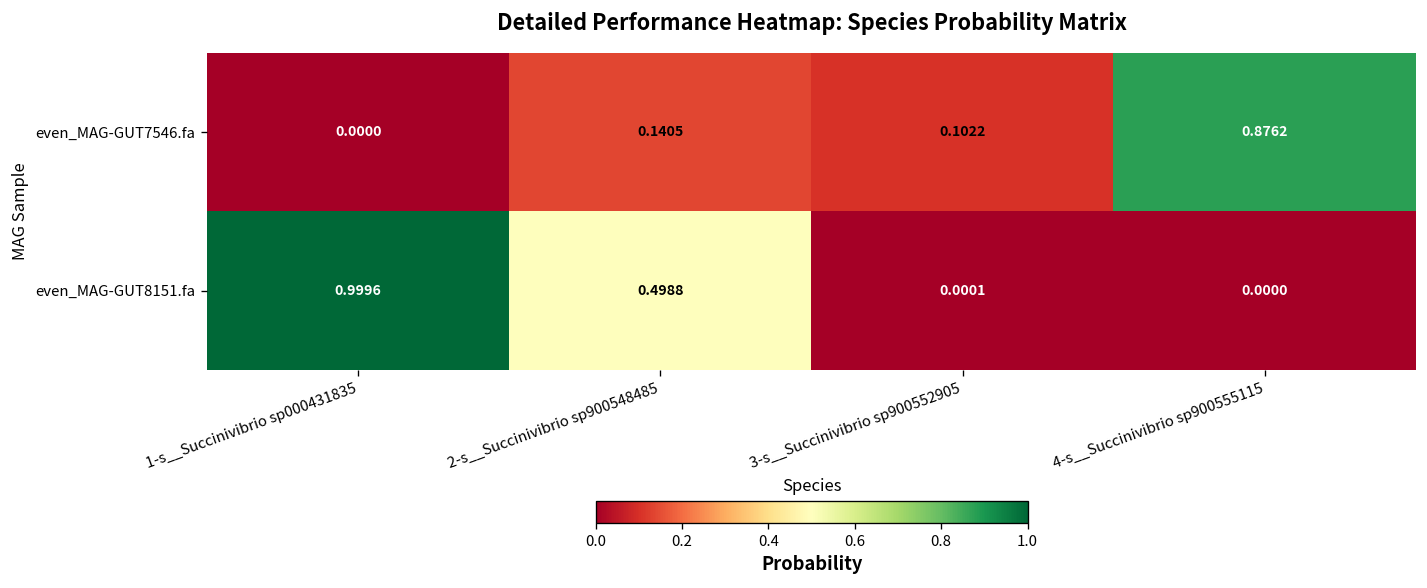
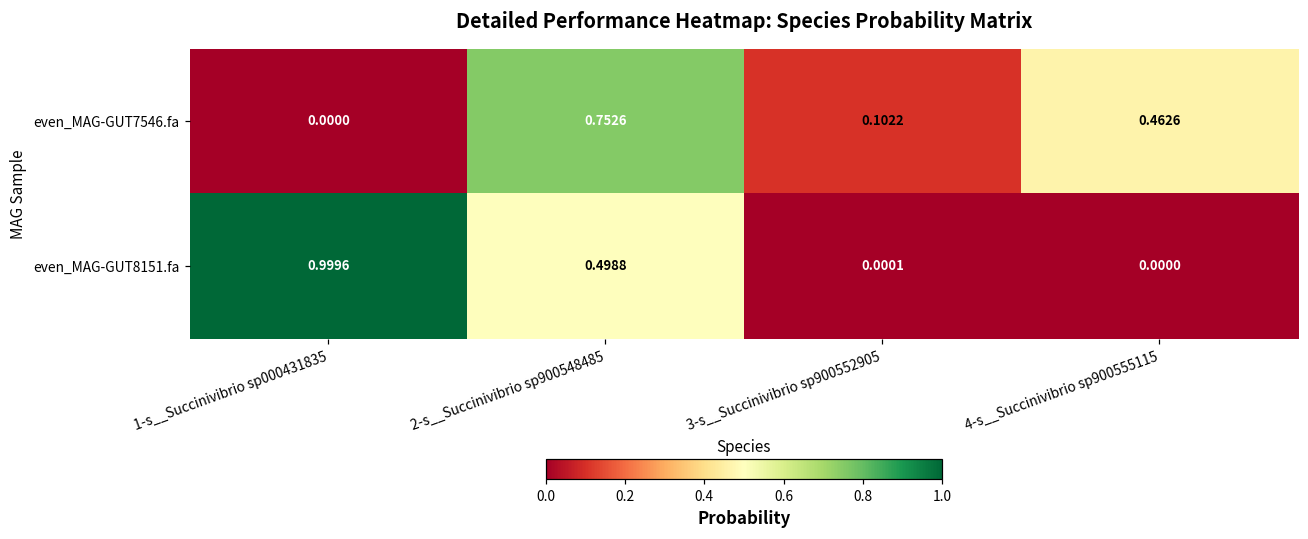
  {
    "even_MAG-GUT7546.fa": {
      "1-s__Succinivibrio sp000431835": 0.0000,
-     "2-s__Succinivibrio sp900548485": 0.1405,
+     "2-s__Succinivibrio sp900548485": 0.7526,
      "3-s__Succinivibrio sp900552905": 0.1022,
-     "4-s__Succinivibrio sp900555115": 0.8762
+     "4-s__Succinivibrio sp900555115": 0.4626
    },
    "even_MAG-GUT8151.fa": {
      "1-s__Succinivibrio sp000431835": 0.9996,
      "2-s__Succinivibrio sp900548485": 0.4988,
      "3-s__Succinivibrio sp900552905": 0.0001,
      "4-s__Succinivibrio sp900555115": 0.0000
    }
  }
